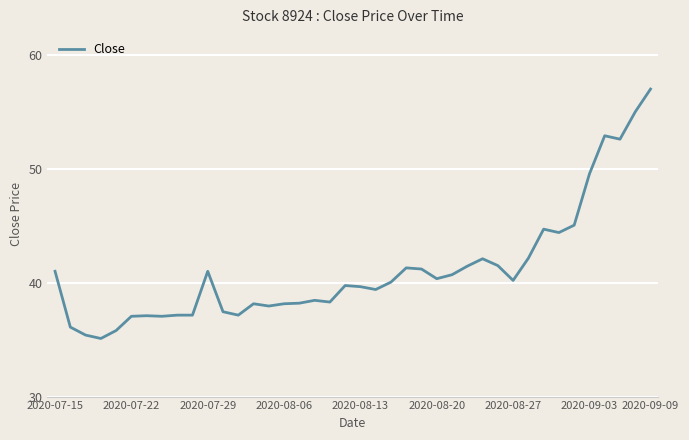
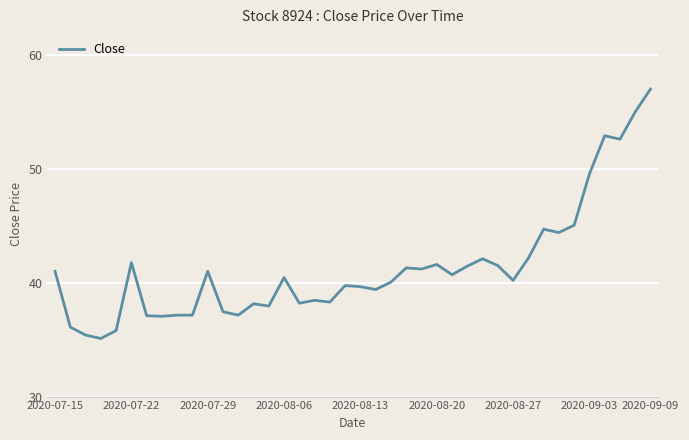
  {
    "2020-07-15": 41.0,
-   "2020-07-22": 37.1,
+   "2020-07-22": 41.8,
    "2020-07-29": 41.0,
-   "2020-08-06": 38.2,
+   "2020-08-06": 40.5,
    "2020-08-13": 39.7,
-   "2020-08-20": 40.4,
+   "2020-08-20": 41.6,
    "2020-08-27": 40.2,
    "2020-09-03": 49.6,
    "2020-09-09": 57.0
  }
